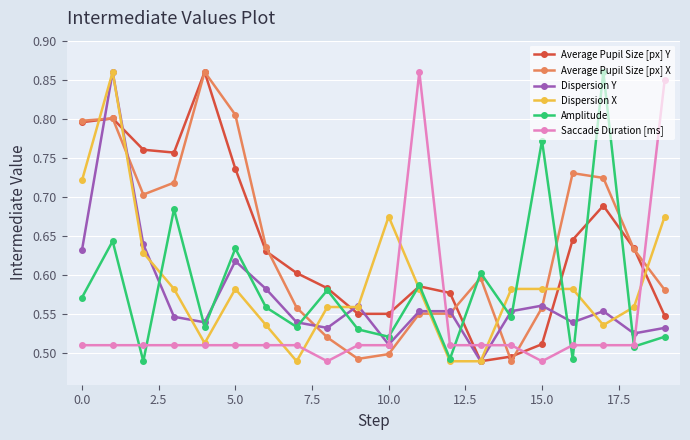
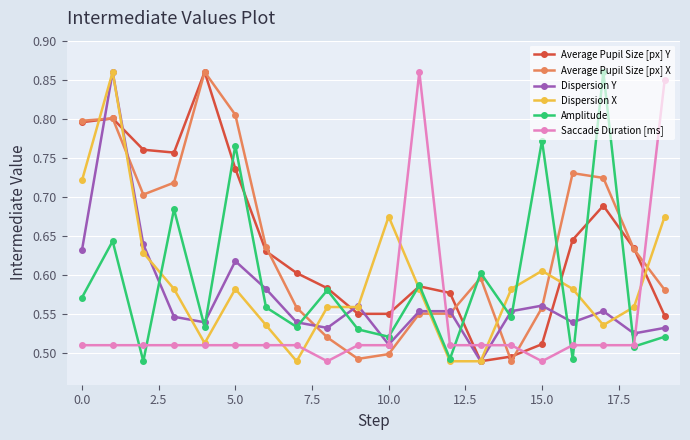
  {
    "Average Pupil Size [px] Y": {
      "5.0": 0.74,
      "10.0": 0.55,
      "15.0": 0.51
    },
    "Average Pupil Size [px] X": {
      "5.0": 0.81,
      "10.0": 0.50
    },
    "Dispersion Y": {
      "0.0": 0.63,
      "5.0": 0.62
    },
    "Dispersion X": {
      "0.0": 0.72,
      "5.0": 0.58,
      "10.0": 0.68,
-     "15.0": 0.58
+     "15.0": 0.61
    },
    "Amplitude": {
      "0.0": 0.57,
-     "5.0": 0.63,
+     "5.0": 0.77,
      "10.0": 0.52,
      "15.0": 0.77
    },
    "Saccade Duration [ms]": {
      "0.0": 0.51,
      "5.0": 0.51,
      "15.0": 0.49
    }
  }
